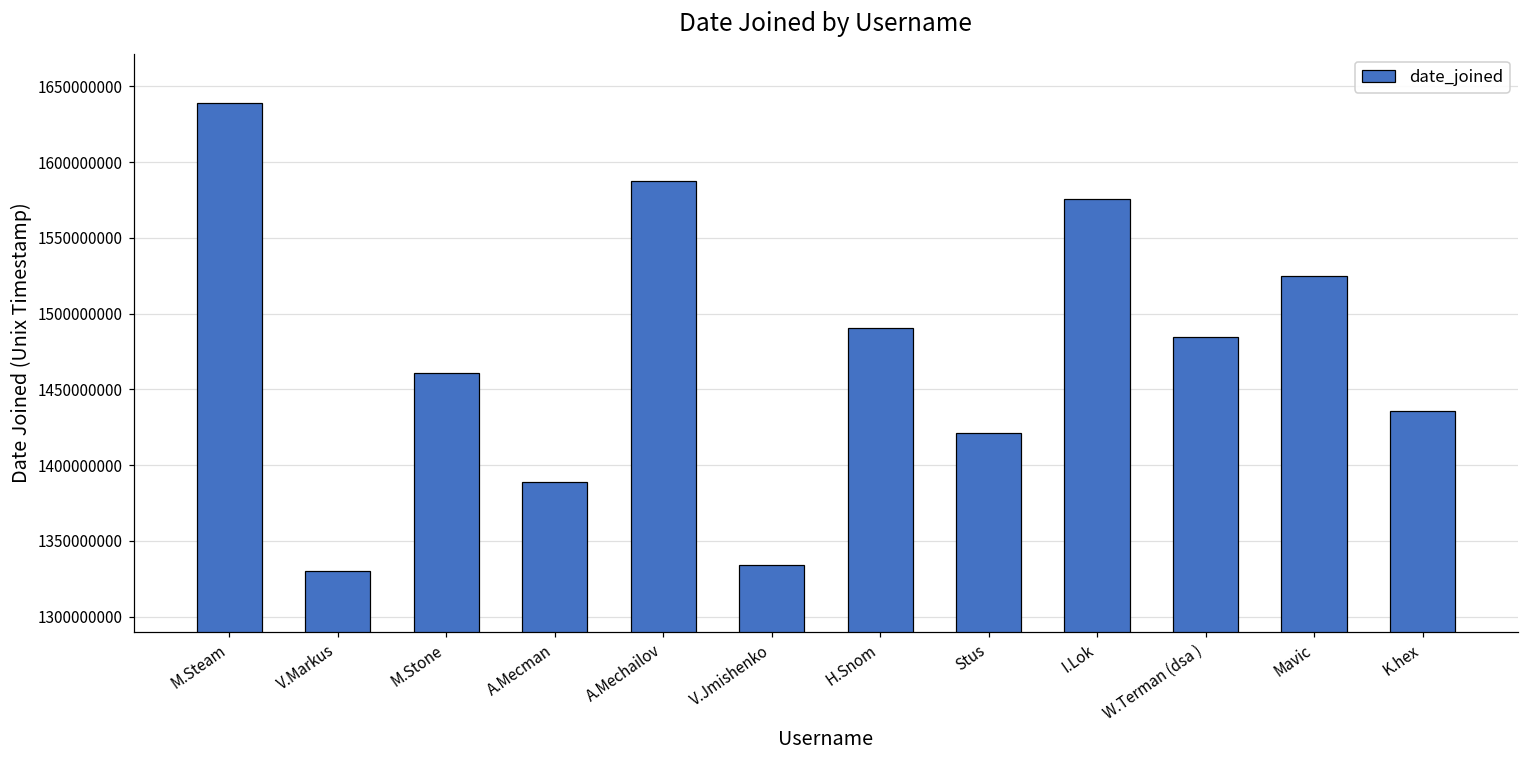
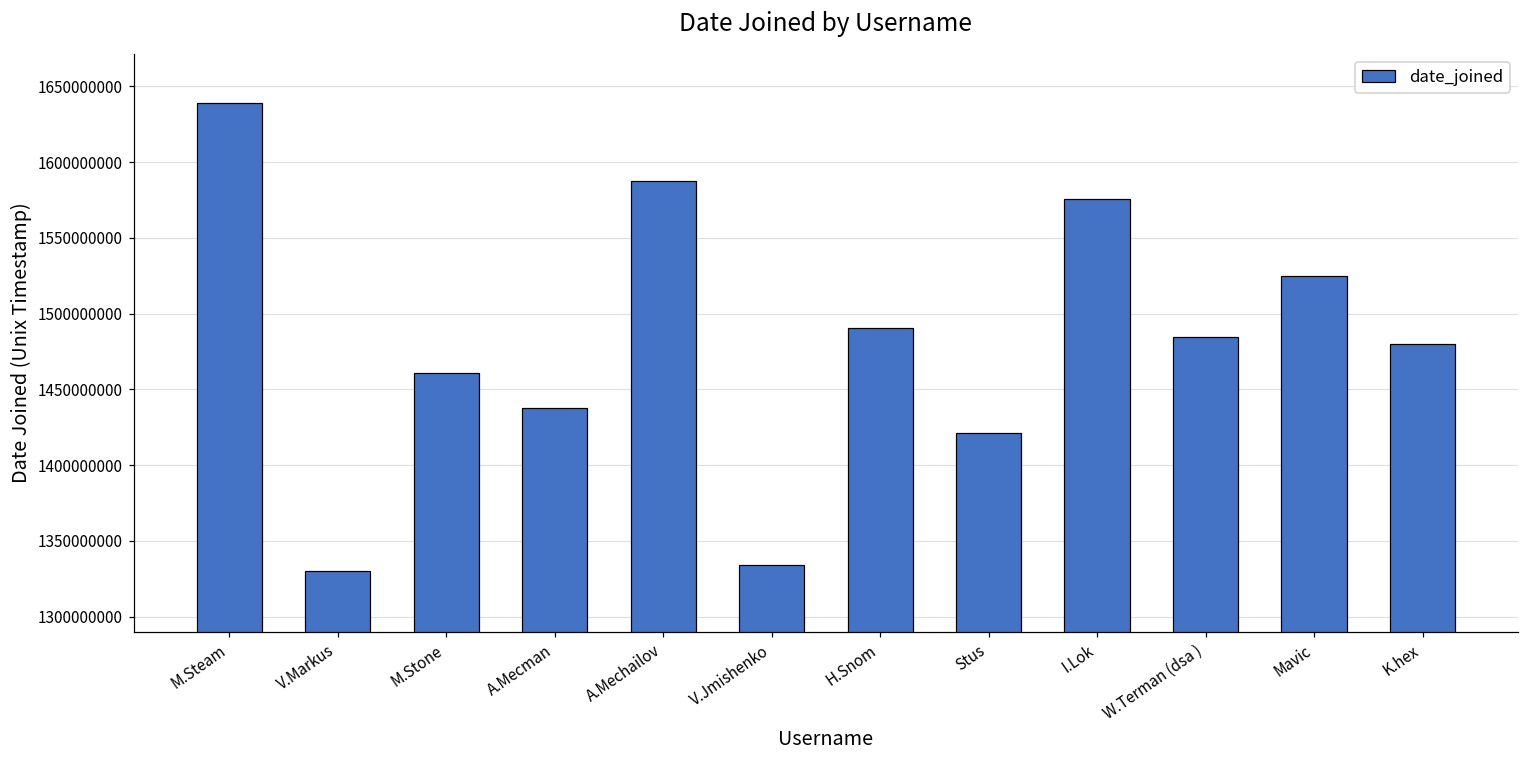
  {
    "M.Steam": 1639000000,
    "V.Markus": 1330000000,
    "M.Stone": 1461000000,
-   "A.Mecman": 1389000000,
+   "A.Mecman": 1438000000,
    "A.Mechailov": 1587000000,
    "V.Jmishenko": 1334000000,
    "H.Snom": 1490000000,
    "Stus": 1421000000,
    "I.Lok": 1576000000,
    "W.Terman (dsa )": 1485000000,
    "Mavic": 1525000000,
-   "K.hex": 1436000000
+   "K.hex": 1480000000
  }
